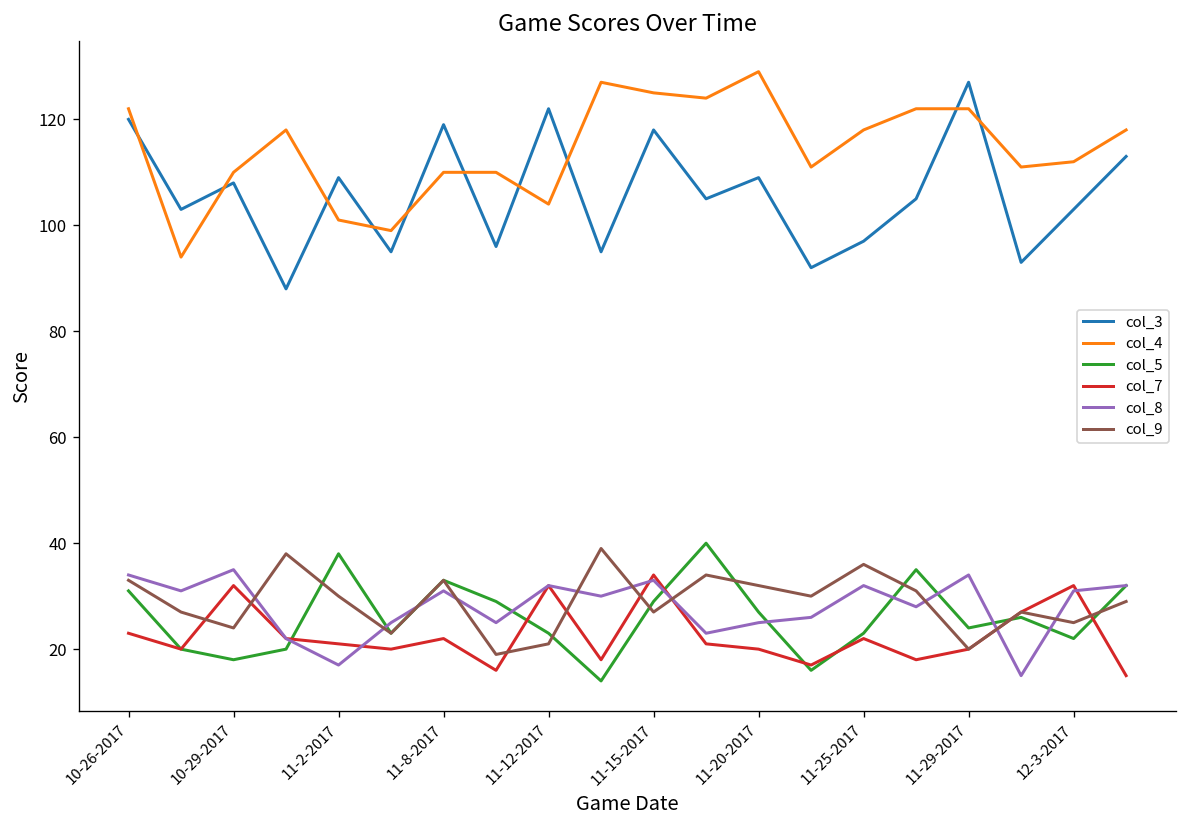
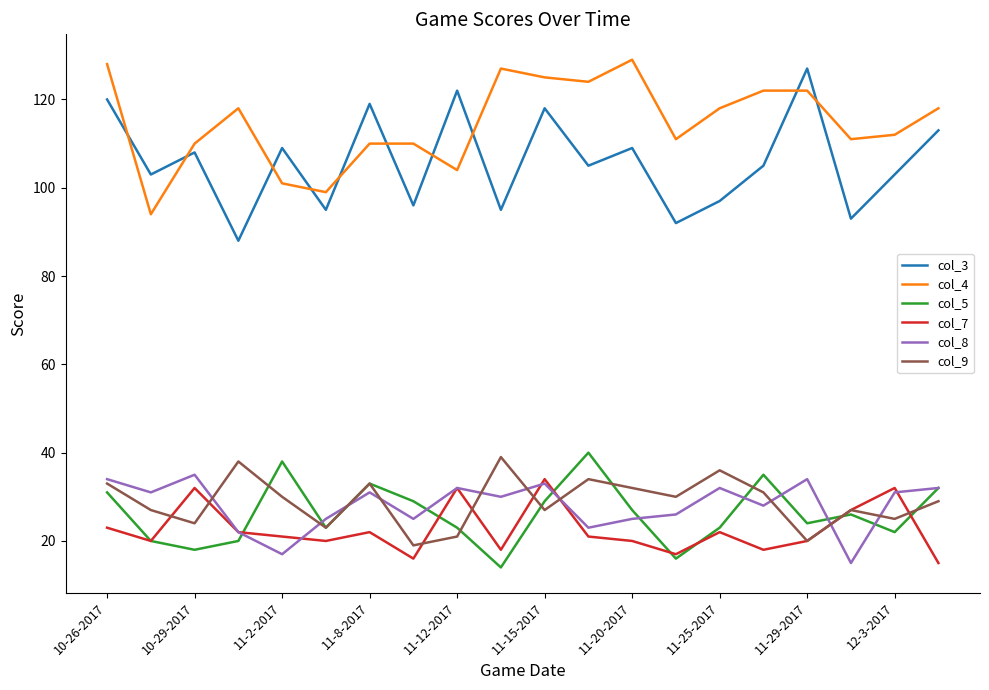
  {
    "col_3": {
      "10-26-2017": 120,
      "10-29-2017": 108,
      "11-2-2017": 109,
      "11-8-2017": 119,
      "11-12-2017": 122,
      "11-15-2017": 118,
      "11-20-2017": 109,
      "11-25-2017": 97,
      "11-29-2017": 127,
      "12-3-2017": 103
    },
    "col_4": {
-     "10-26-2017": 122,
+     "10-26-2017": 128,
      "10-29-2017": 110,
      "11-2-2017": 101,
      "11-8-2017": 110,
      "11-12-2017": 104,
      "11-15-2017": 125,
      "11-20-2017": 129,
      "11-25-2017": 118,
      "11-29-2017": 122,
      "12-3-2017": 112
    },
    "col_5": {
      "10-26-2017": 31,
      "10-29-2017": 18,
      "11-2-2017": 38,
      "11-12-2017": 23,
      "11-15-2017": 29,
      "11-20-2017": 27,
      "11-25-2017": 23,
      "11-29-2017": 24,
      "12-3-2017": 22
    },
    "col_7": {
      "10-26-2017": 23,
      "10-29-2017": 32,
      "11-2-2017": 21,
      "11-8-2017": 22,
      "11-15-2017": 34,
      "11-20-2017": 20,
      "11-25-2017": 22,
      "12-3-2017": 32
    },
    "col_8": {
      "10-26-2017": 34,
      "10-29-2017": 35,
      "11-2-2017": 17,
      "11-8-2017": 31,
      "11-15-2017": 33,
      "11-20-2017": 25,
      "11-25-2017": 32,
      "11-29-2017": 34,
      "12-3-2017": 31
    },
    "col_9": {
      "10-26-2017": 33,
      "10-29-2017": 24,
      "11-2-2017": 30,
      "11-12-2017": 21,
      "11-15-2017": 27,
      "11-20-2017": 32,
      "11-25-2017": 36,
      "12-3-2017": 25
    }
  }
